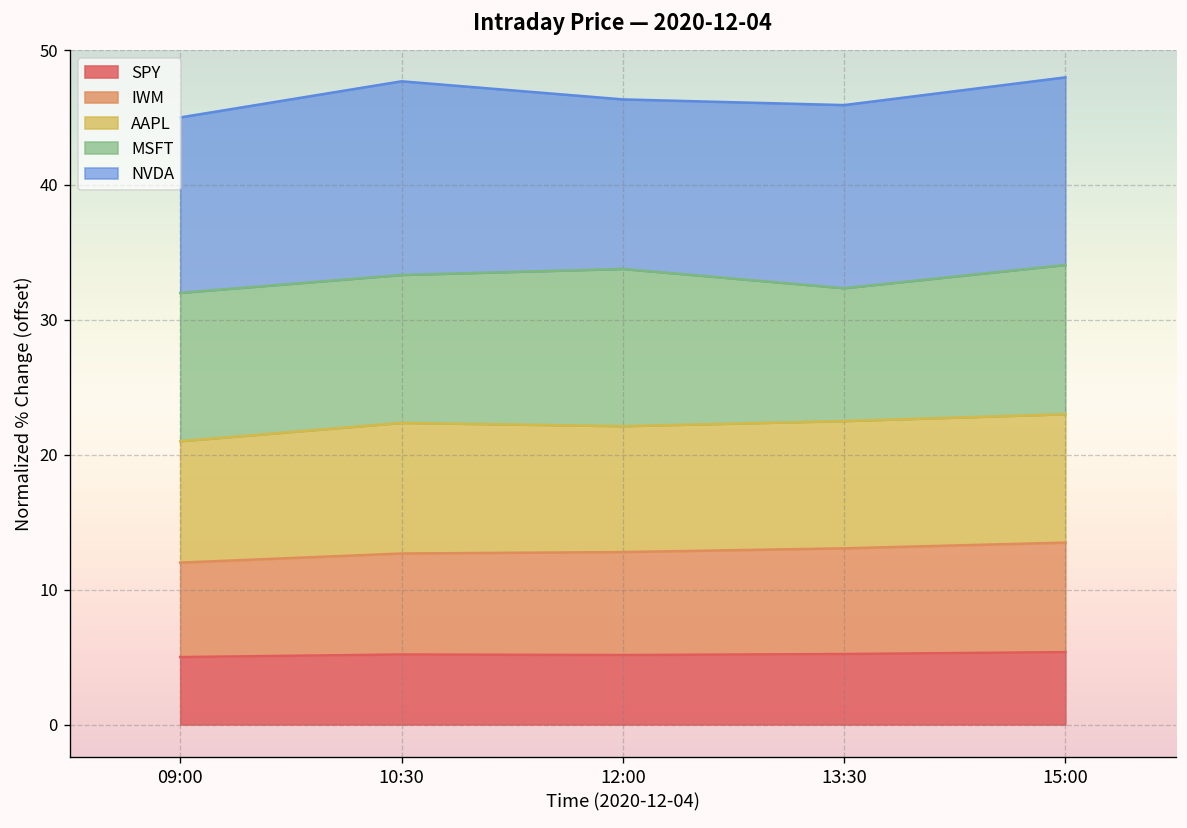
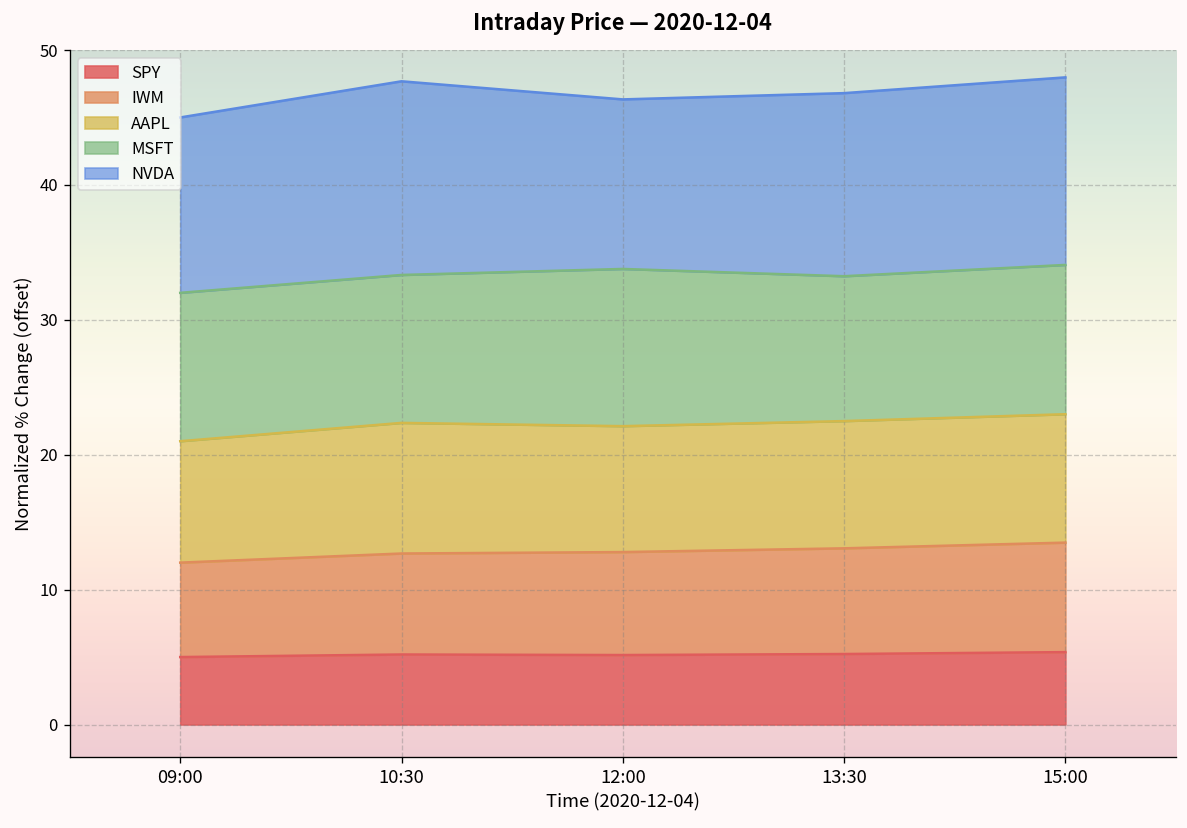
  {
    "MSFT": {
      "09:00": 11.0,
      "10:30": 11.0,
      "12:00": 11.7,
-     "13:30": 9.9,
+     "13:30": 10.7,
      "15:00": 11.1
    },
    "NVDA": {
      "10:30": 14.4,
      "12:00": 12.6,
      "13:30": 13.6,
      "15:00": 13.9
    }
  }
